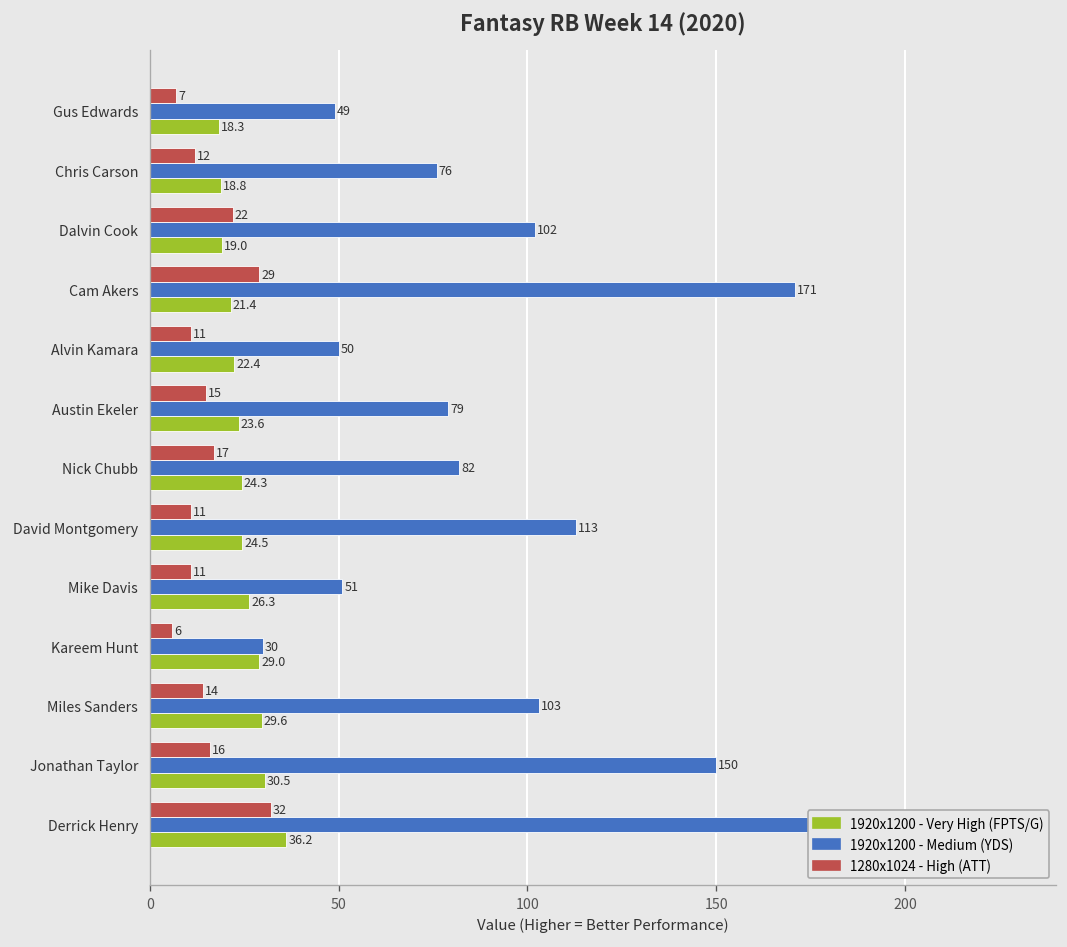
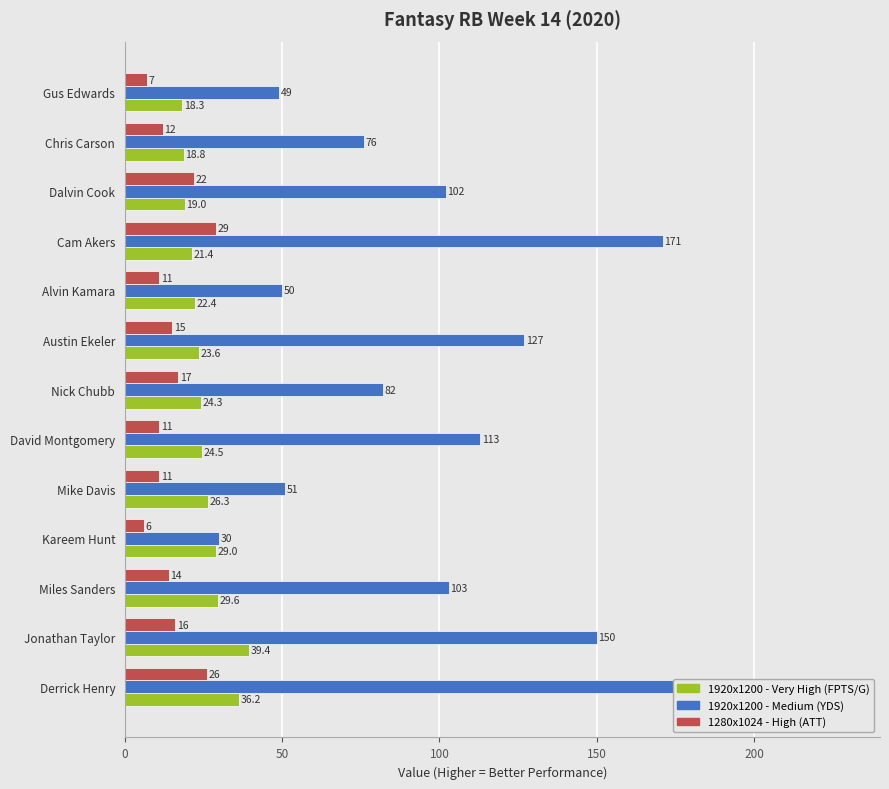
  {
    "1920x1200 - Very High (FPTS/G)": {
      "Gus Edwards": 18.3,
      "Chris Carson": 18.8,
      "Dalvin Cook": 19.0,
      "Cam Akers": 21.4,
      "Alvin Kamara": 22.4,
      "Austin Ekeler": 23.6,
      "Nick Chubb": 24.3,
      "David Montgomery": 24.5,
      "Mike Davis": 26.3,
      "Kareem Hunt": 29.0,
      "Miles Sanders": 29.6,
-     "Jonathan Taylor": 30.5,
+     "Jonathan Taylor": 39.4,
      "Derrick Henry": 36.2
    },
    "1920x1200 - Medium (YDS)": {
      "Gus Edwards": 49,
      "Chris Carson": 76,
      "Dalvin Cook": 102,
      "Cam Akers": 171,
      "Alvin Kamara": 50,
-     "Austin Ekeler": 79,
+     "Austin Ekeler": 127,
      "Nick Chubb": 82,
      "David Montgomery": 113,
      "Mike Davis": 51,
      "Kareem Hunt": 30,
      "Miles Sanders": 103,
      "Jonathan Taylor": 150
    },
    "1280x1024 - High (ATT)": {
      "Gus Edwards": 7,
      "Chris Carson": 12,
      "Dalvin Cook": 22,
      "Cam Akers": 29,
      "Alvin Kamara": 11,
      "Austin Ekeler": 15,
      "Nick Chubb": 17,
      "David Montgomery": 11,
      "Mike Davis": 11,
      "Kareem Hunt": 6,
      "Miles Sanders": 14,
      "Jonathan Taylor": 16,
-     "Derrick Henry": 32
+     "Derrick Henry": 26
    }
  }
